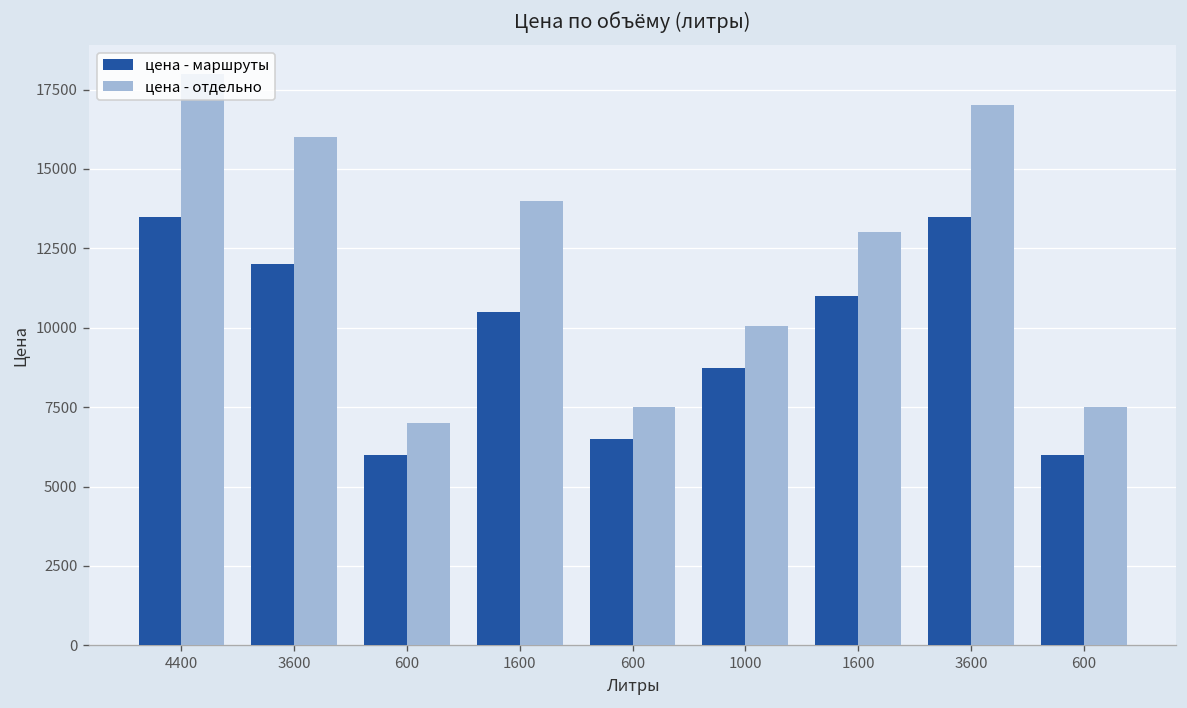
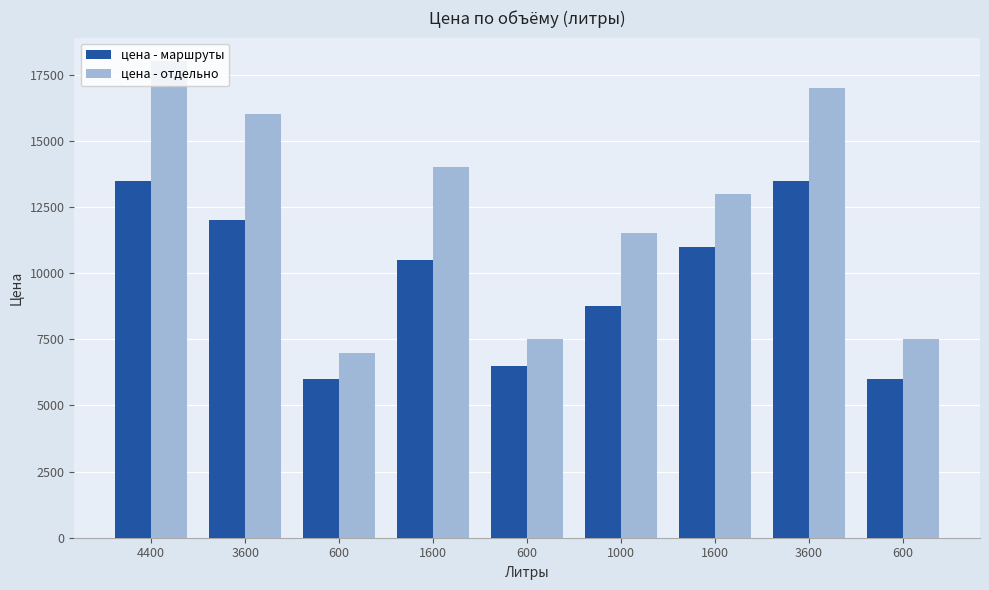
  {
    "цена - маршруты": {
      "4400": 13500,
      "1000": 8700
    },
    "цена - отдельно": {
-     "1000": 10000
+     "1000": 11500
    }
  }
